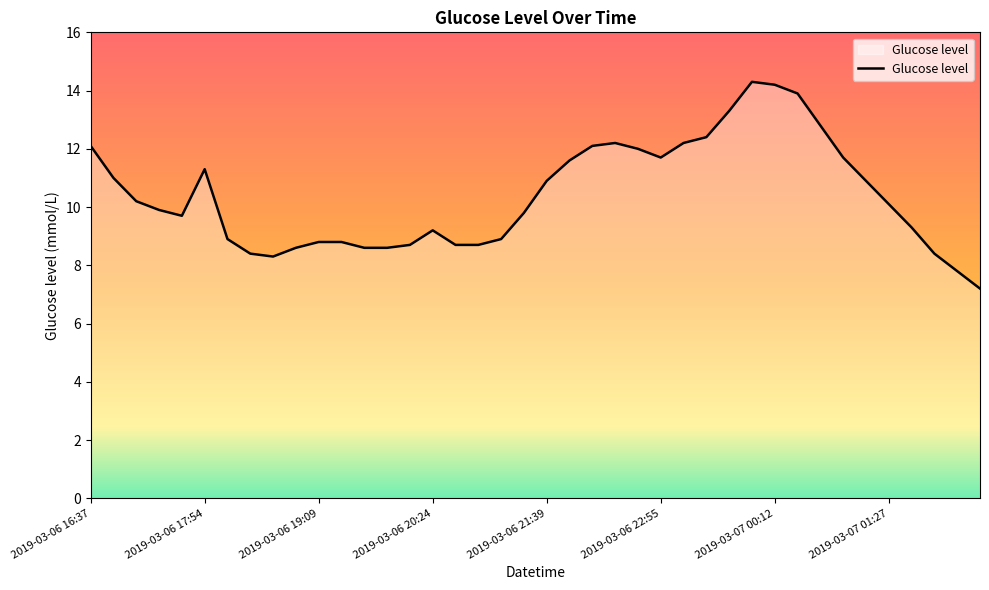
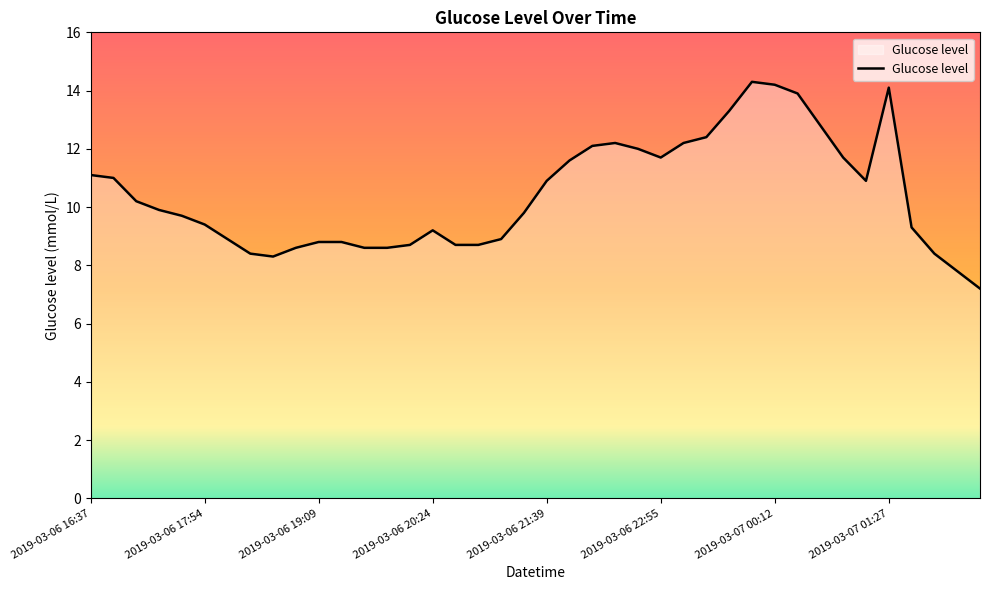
  {
-   "2019-03-06 16:37": 12.1,
-   "2019-03-06 17:54": 11.3,
+   "2019-03-06 16:37": 11.1,
+   "2019-03-06 17:54": 9.4,
    "2019-03-06 19:09": 8.8,
    "2019-03-06 20:24": 9.2,
    "2019-03-06 21:39": 10.9,
    "2019-03-06 22:55": 11.7,
    "2019-03-07 00:12": 14.2,
-   "2019-03-07 01:27": 10.1
+   "2019-03-07 01:27": 14.1
  }
